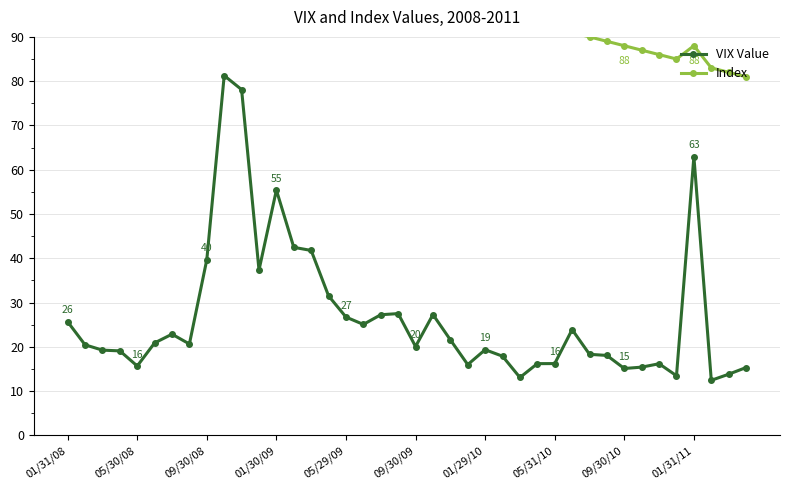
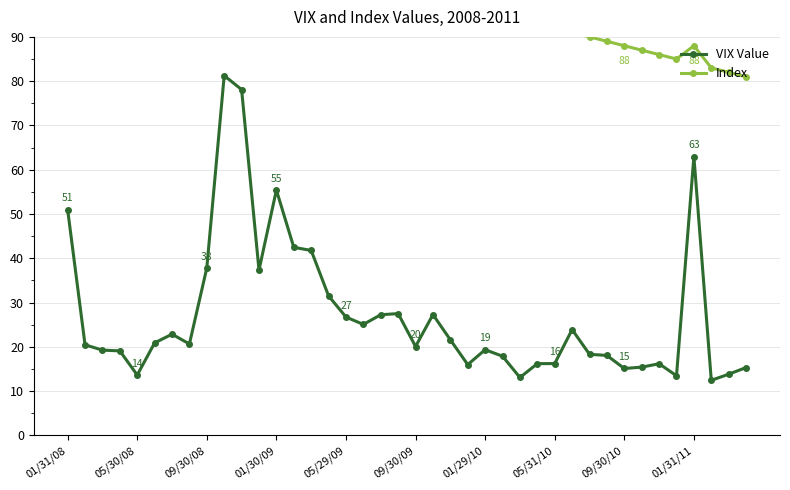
  {
    "VIX Value": {
-     "01/31/08": 26,
-     "05/30/08": 16,
-     "09/30/08": 40,
+     "01/31/08": 51,
+     "05/30/08": 14,
+     "09/30/08": 38,
      "01/30/09": 55,
      "05/29/09": 27,
      "09/30/09": 20,
      "01/29/10": 19,
      "05/31/10": 16,
      "09/30/10": 15,
      "01/31/11": 63
    },
    "Index": {
      "09/30/10": 88,
      "01/31/11": 88
    }
  }
